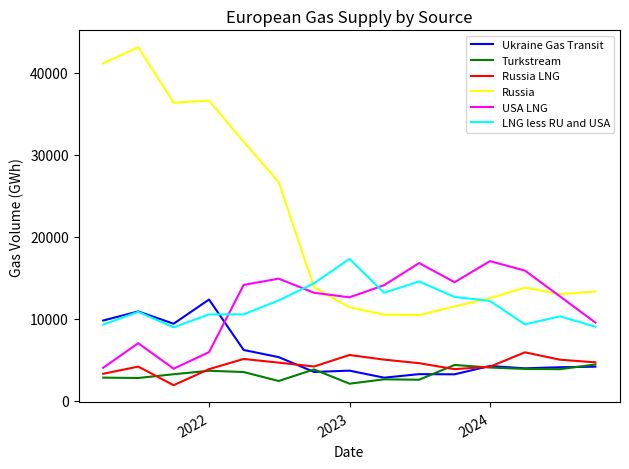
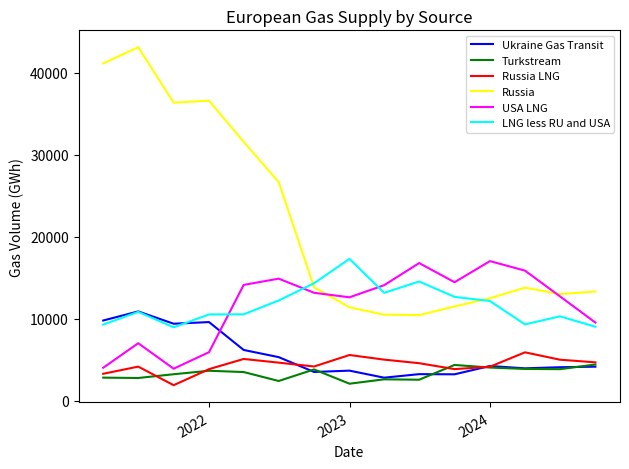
  {
    "Ukraine Gas Transit": {
-     "2022": 12000,
+     "2022": 10000,
      "2023": 4000
    },
    "Turkstream": {
      "2023": 2000
    },
    "Russia LNG": {
      "2023": 6000
    },
    "Russia": {
      "2022": 37000,
      "2023": 11000,
      "2024": 13000
    },
    "USA LNG": {
      "2022": 6000,
      "2023": 13000,
      "2024": 17000
    },
    "LNG less RU and USA": {
      "2022": 11000,
      "2023": 17000,
      "2024": 12000
    }
  }
